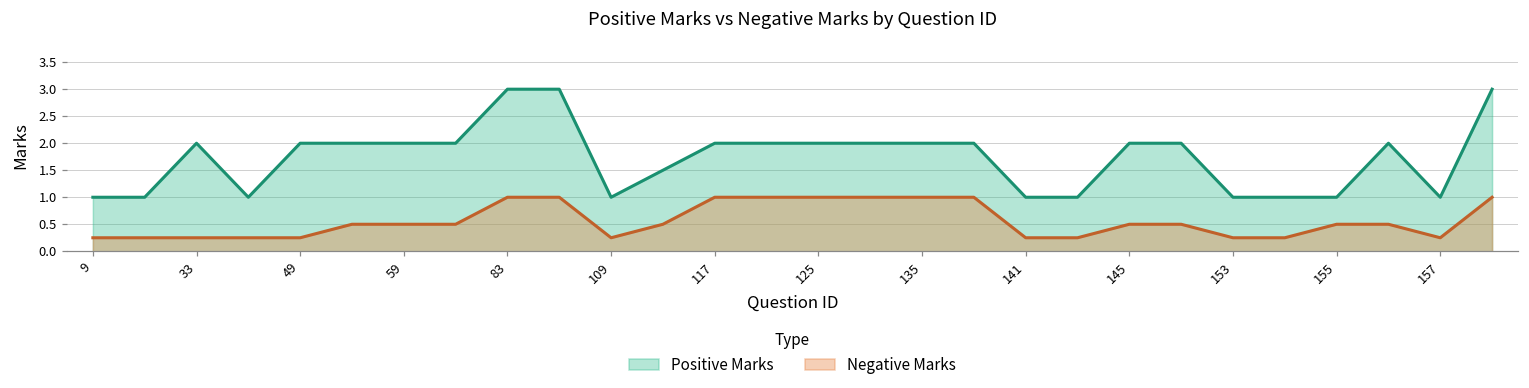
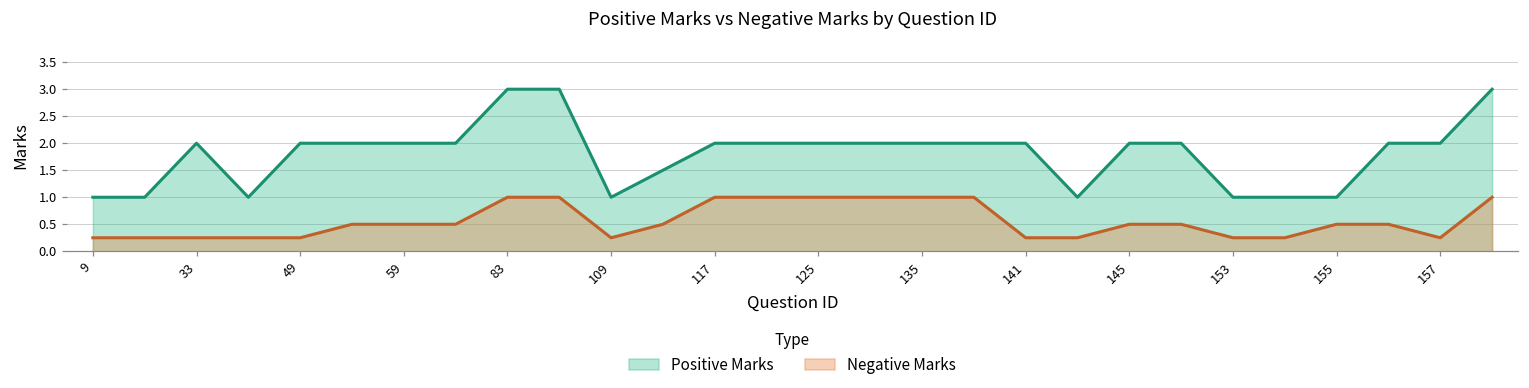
  {
    "Positive Marks": {
      "33": 2,
      "49": 2,
      "59": 2,
      "83": 3,
      "109": 1,
      "117": 2,
      "125": 2,
      "135": 2,
-     "141": 1,
+     "141": 2,
      "145": 2,
      "153": 1,
      "155": 1,
-     "157": 1
+     "157": 2
    },
    "Negative Marks": {
      "33": 0.3,
      "49": 0.3,
      "59": 0.5,
      "83": 1,
      "109": 0.3,
      "117": 1,
      "125": 1,
      "135": 1,
      "141": 0.3,
      "145": 0.5,
      "153": 0.3,
      "155": 0.5,
      "157": 0.3
    }
  }
